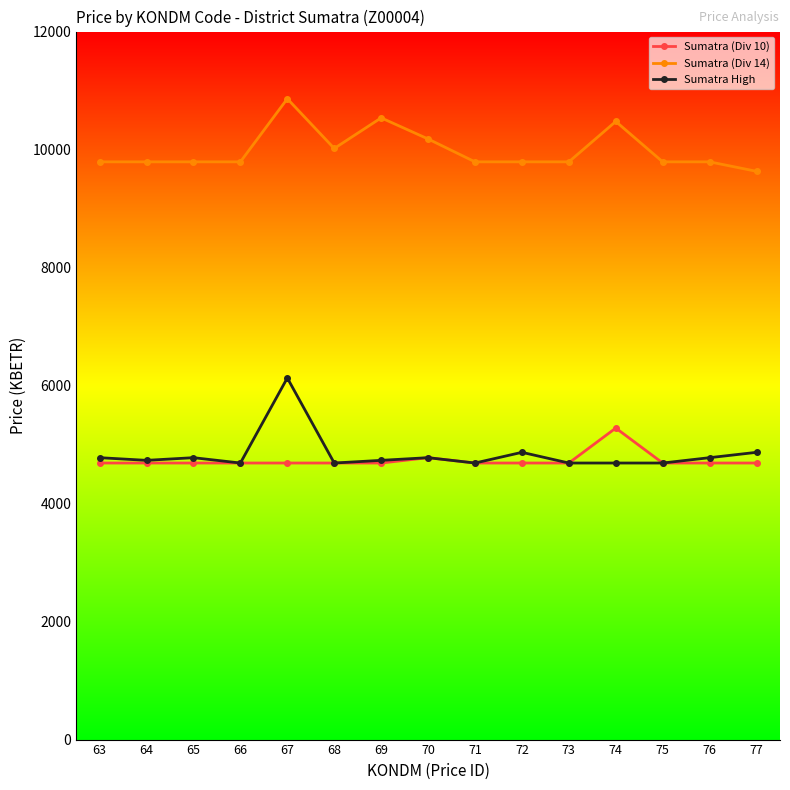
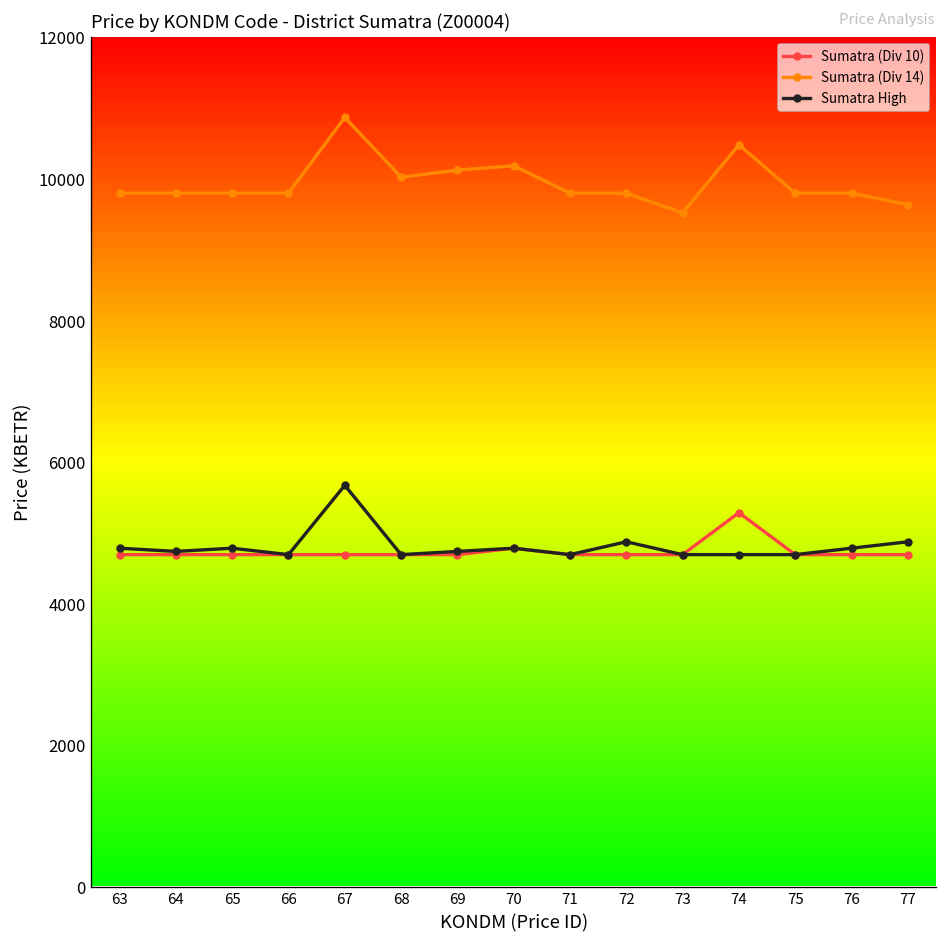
  {
    "Sumatra (Div 10)": {
      "63": 4700,
      "64": 4700,
      "65": 4700,
      "67": 4700,
      "69": 4700,
      "72": 4700,
      "74": 5300,
      "76": 4700,
      "77": 4700
    },
    "Sumatra (Div 14)": {
      "63": 9800,
      "64": 9800,
      "65": 9800,
      "66": 9800,
      "67": 10900,
      "68": 10000,
-     "69": 10500,
+     "69": 10100,
      "70": 10200,
      "71": 9800,
      "72": 9800,
-     "73": 9800,
+     "73": 9500,
      "74": 10500,
      "75": 9800,
      "76": 9800,
      "77": 9600
    },
    "Sumatra High": {
      "63": 4800,
      "64": 4700,
      "65": 4800,
-     "67": 6100,
+     "67": 5700,
      "69": 4700,
      "72": 4900,
      "74": 4700,
      "76": 4800,
      "77": 4900
    }
  }
